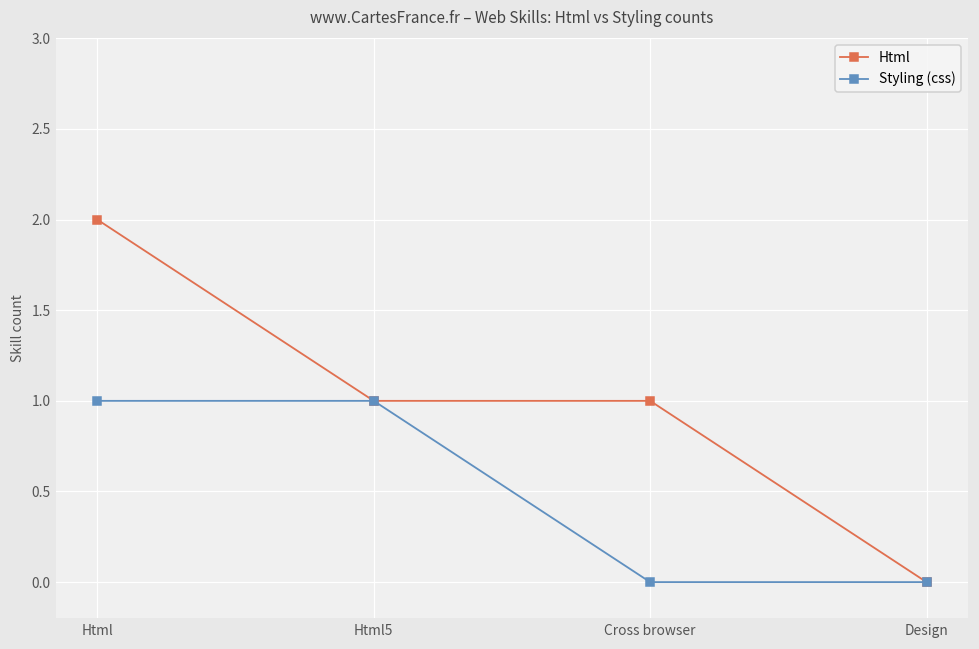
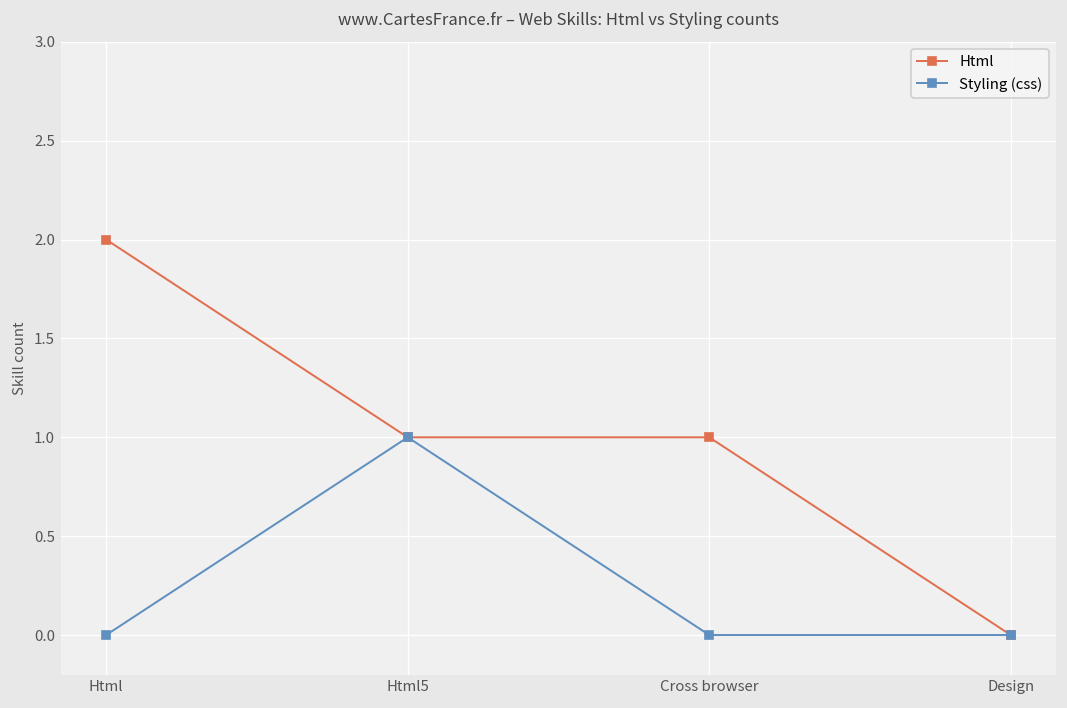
  {
    "Html": {
      "Html": 2,
      "Cross browser": 1
    },
    "Styling (css)": {
-     "Html": 1,
+     "Html": 0,
      "Cross browser": 0
    }
  }
